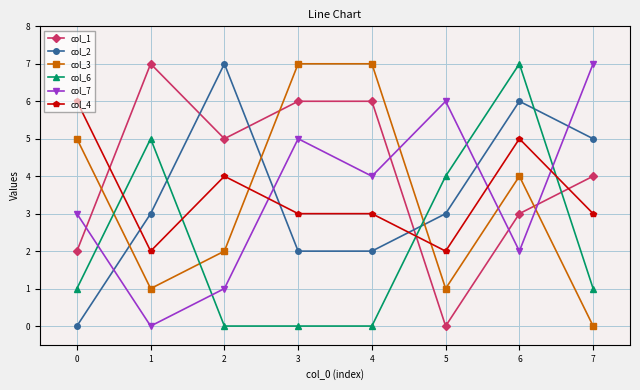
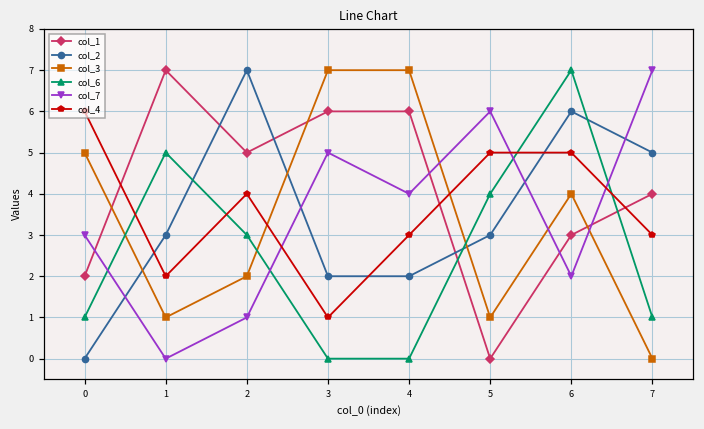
  {
    "col_1": {
      "0": 2,
      "1": 7,
      "2": 5,
      "3": 6,
      "4": 6,
      "5": 0,
      "6": 3,
      "7": 4
    },
    "col_2": {
      "0": 0,
      "1": 3,
      "2": 7,
      "3": 2,
      "4": 2,
      "5": 3,
      "6": 6,
      "7": 5
    },
    "col_3": {
      "0": 5,
      "1": 1,
      "2": 2,
      "3": 7,
      "4": 7,
      "5": 1,
      "6": 4,
      "7": 0
    },
    "col_6": {
      "0": 1,
      "1": 5,
-     "2": 0,
+     "2": 3,
      "3": 0,
      "4": 0,
      "5": 4,
      "6": 7,
      "7": 1
    },
    "col_7": {
      "0": 3,
      "1": 0,
      "2": 1,
      "3": 5,
      "4": 4,
      "5": 6,
      "6": 2,
      "7": 7
    },
    "col_4": {
      "1": 2,
      "2": 4,
-     "3": 3,
+     "3": 1,
      "4": 3,
-     "5": 2,
+     "5": 5,
      "6": 5,
      "7": 3
    }
  }
